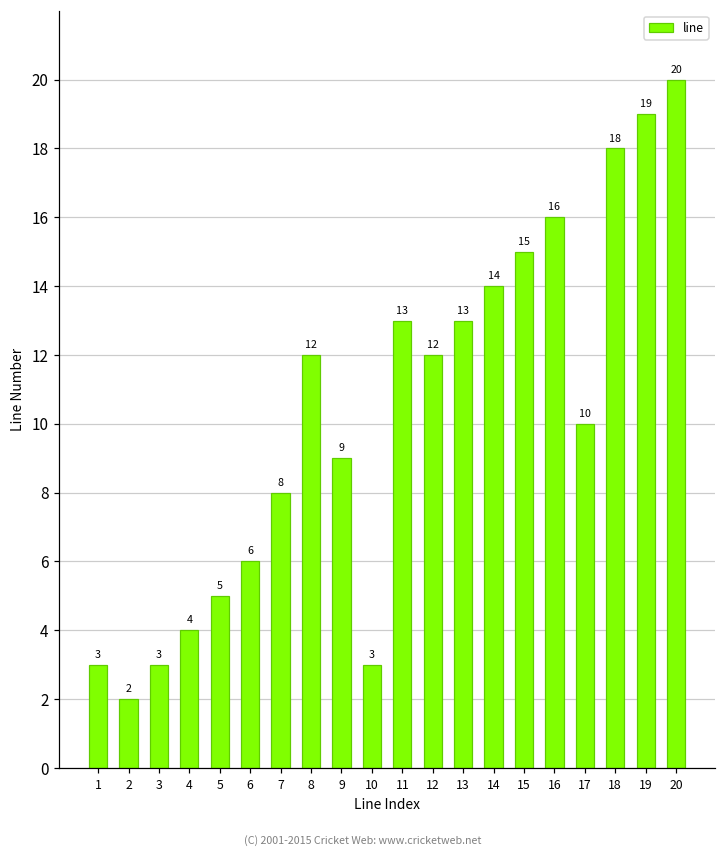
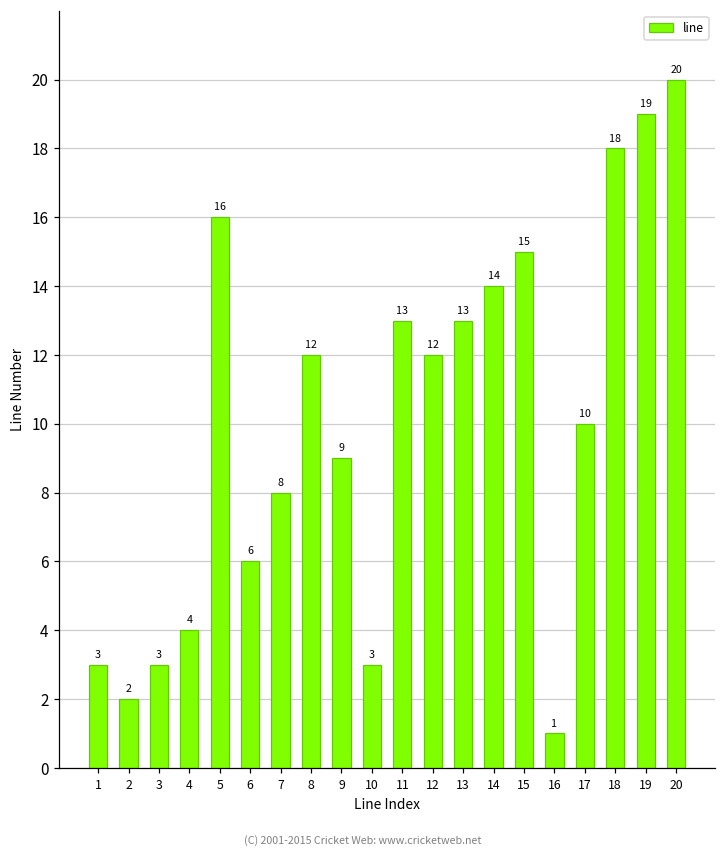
  {
    "1": 3,
    "2": 2,
    "3": 3,
    "4": 4,
-   "5": 5,
+   "5": 16,
    "6": 6,
    "7": 8,
    "8": 12,
    "9": 9,
    "10": 3,
    "11": 13,
    "12": 12,
    "13": 13,
    "14": 14,
    "15": 15,
-   "16": 16,
+   "16": 1,
    "17": 10,
    "18": 18,
    "19": 19,
    "20": 20
  }
